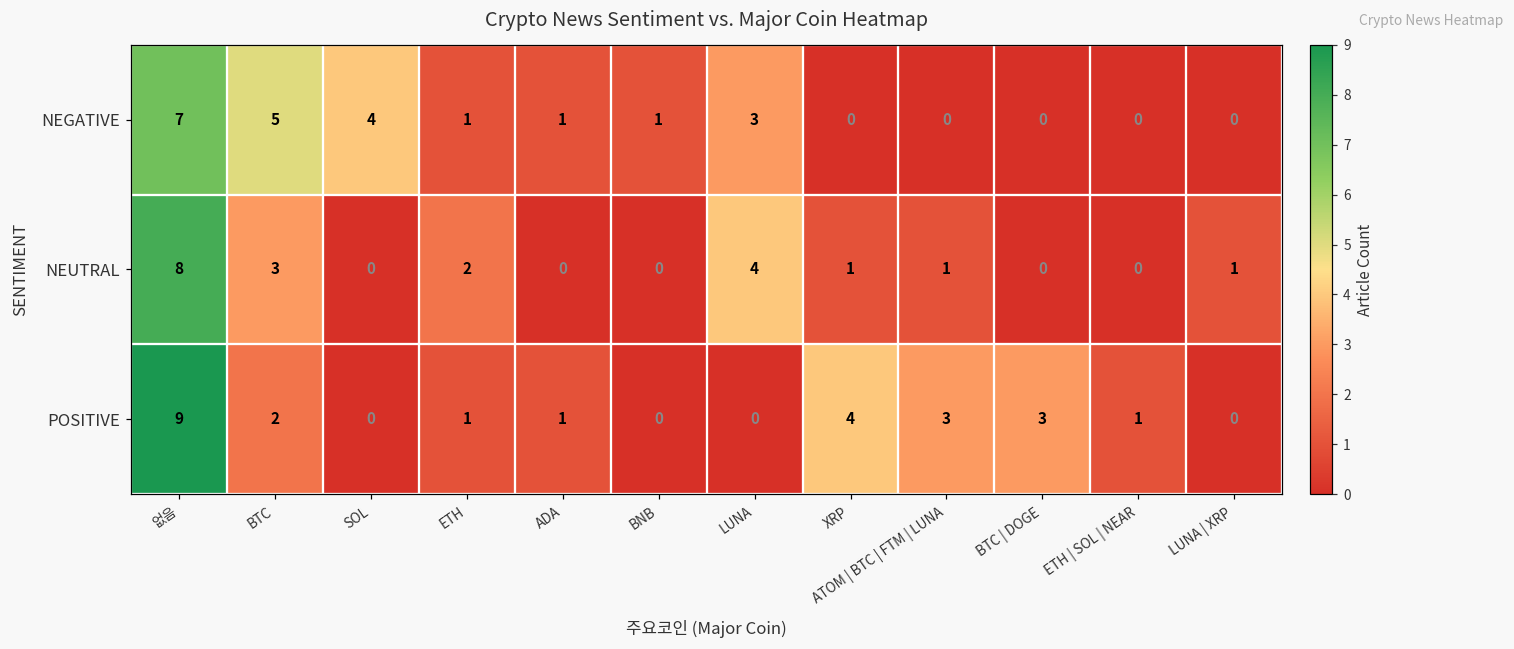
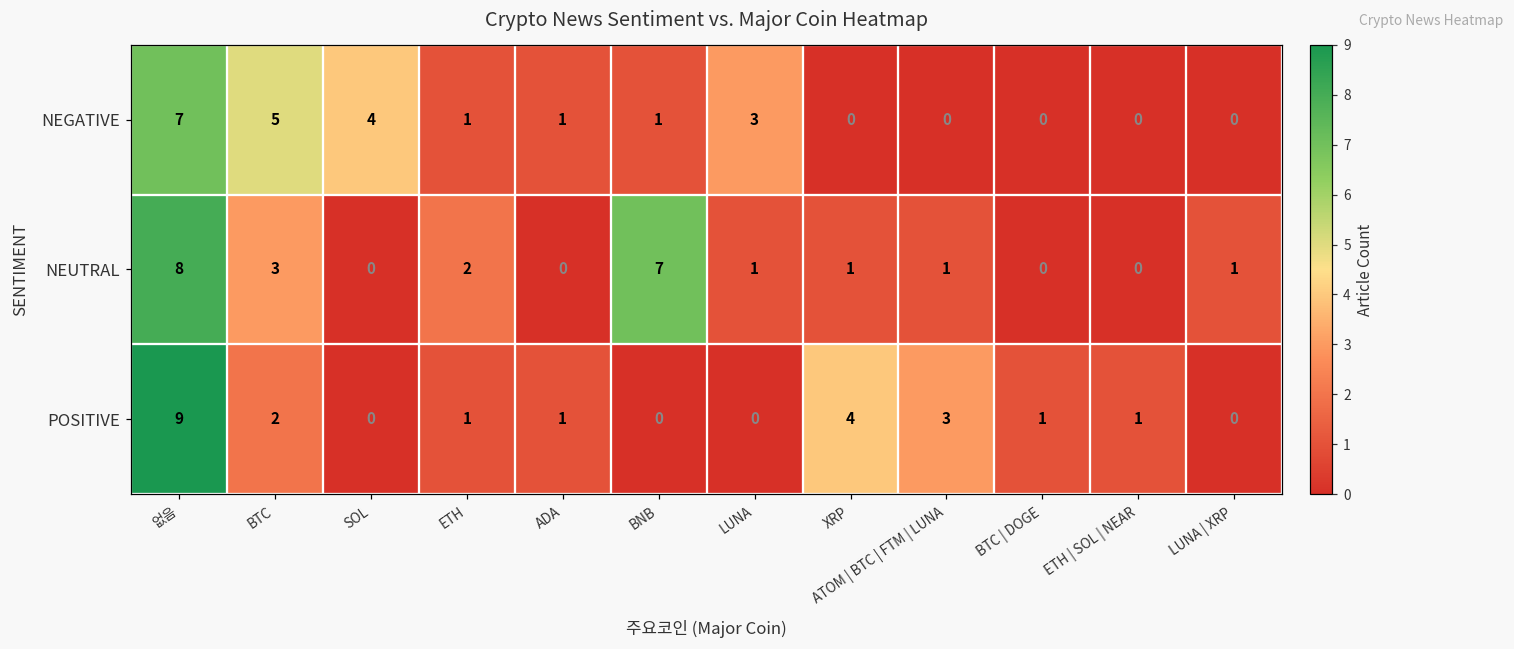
  {
    "NEGATIVE": {
      "없음": 7,
      "BTC": 5,
      "SOL": 4,
      "ETH": 1,
      "ADA": 1,
      "BNB": 1,
      "LUNA": 3,
      "XRP": 0,
      "ATOM | BTC | FTM | LUNA": 0,
      "BTC | DOGE": 0,
      "ETH | SOL | NEAR": 0,
      "LUNA | XRP": 0
    },
    "NEUTRAL": {
      "없음": 8,
      "BTC": 3,
      "SOL": 0,
      "ETH": 2,
      "ADA": 0,
-     "BNB": 0,
-     "LUNA": 4,
+     "BNB": 7,
+     "LUNA": 1,
      "XRP": 1,
      "ATOM | BTC | FTM | LUNA": 1,
      "BTC | DOGE": 0,
      "ETH | SOL | NEAR": 0,
      "LUNA | XRP": 1
    },
    "POSITIVE": {
      "없음": 9,
      "BTC": 2,
      "SOL": 0,
      "ETH": 1,
      "ADA": 1,
      "BNB": 0,
      "LUNA": 0,
      "XRP": 4,
      "ATOM | BTC | FTM | LUNA": 3,
-     "BTC | DOGE": 3,
+     "BTC | DOGE": 1,
      "ETH | SOL | NEAR": 1,
      "LUNA | XRP": 0
    }
  }
